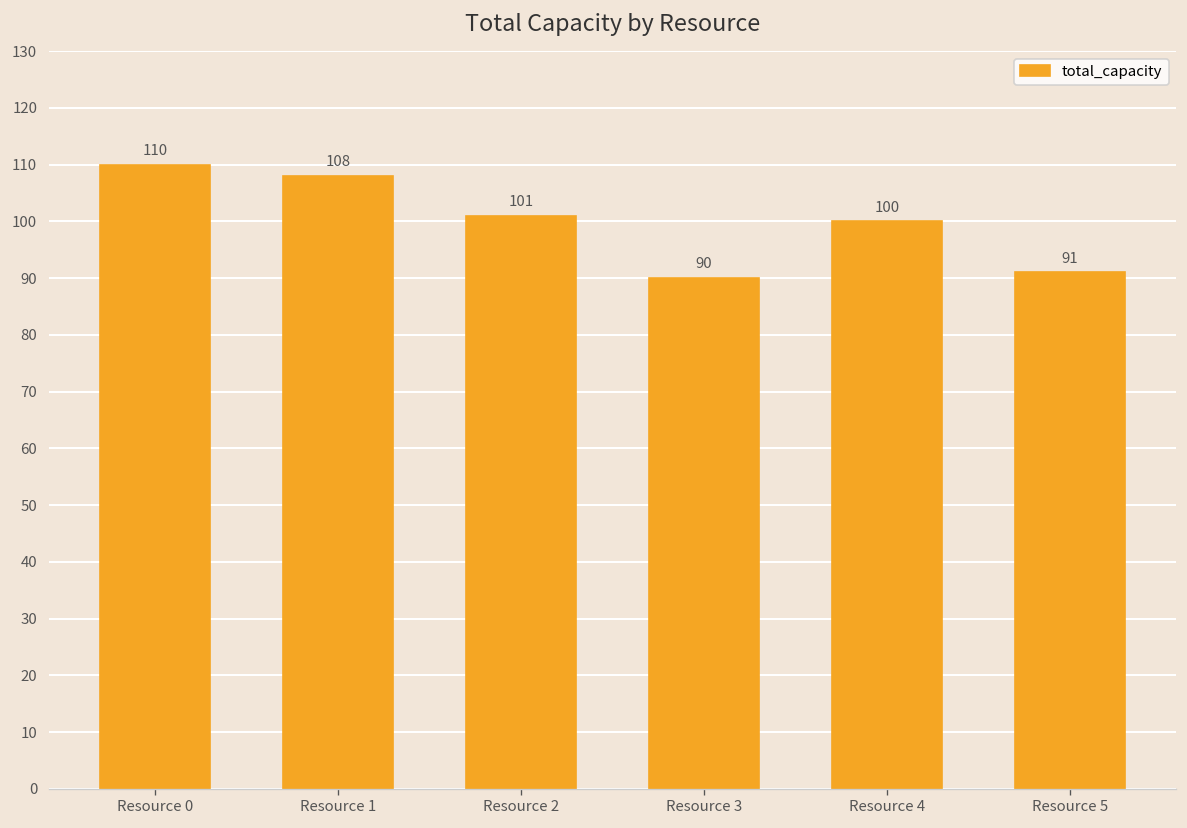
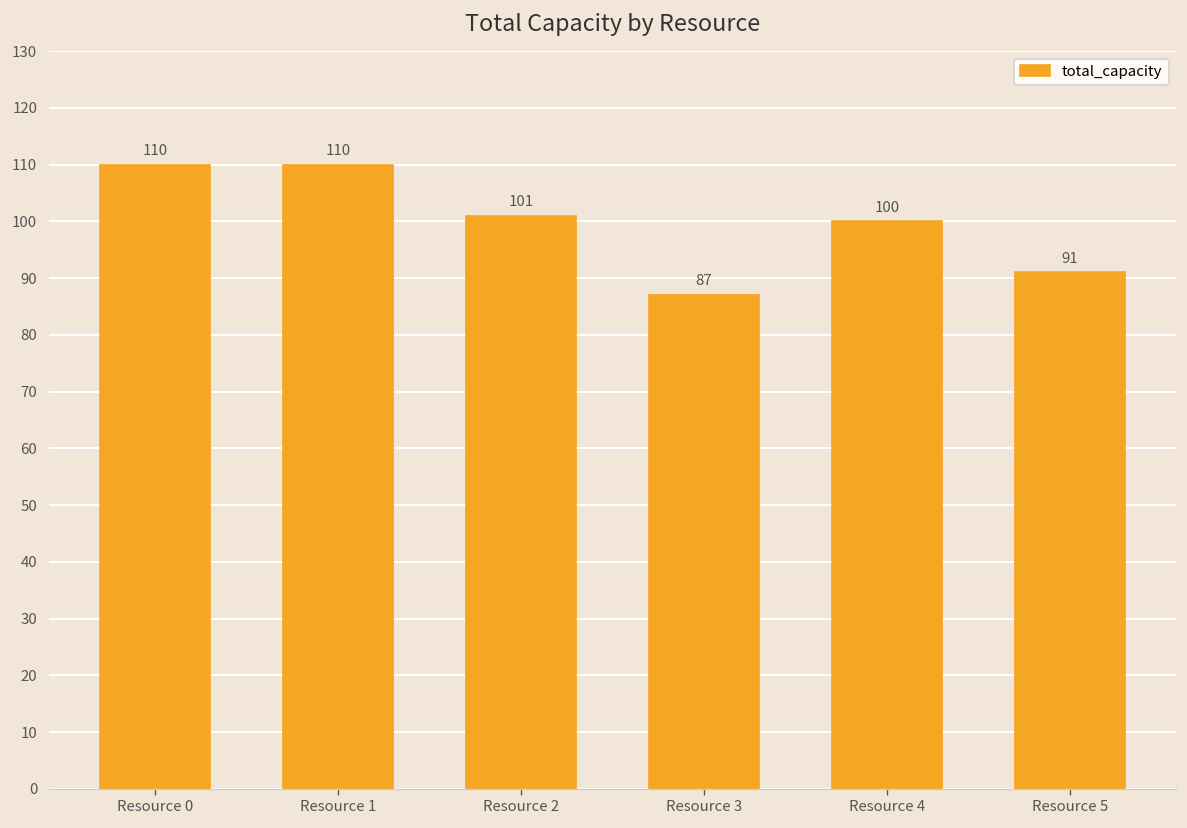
  {
    "Resource 0": 110,
-   "Resource 1": 108,
+   "Resource 1": 110,
    "Resource 2": 101,
-   "Resource 3": 90,
+   "Resource 3": 87,
    "Resource 4": 100,
    "Resource 5": 91
  }
